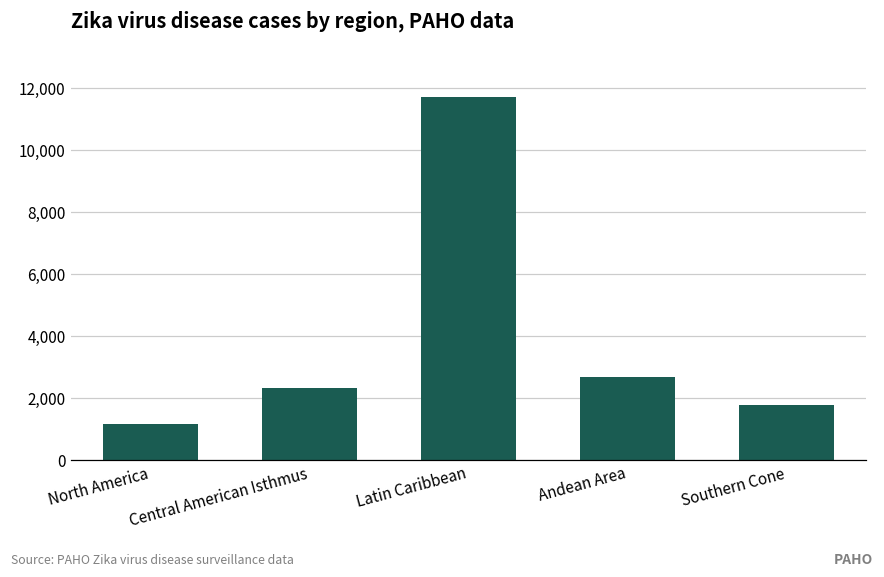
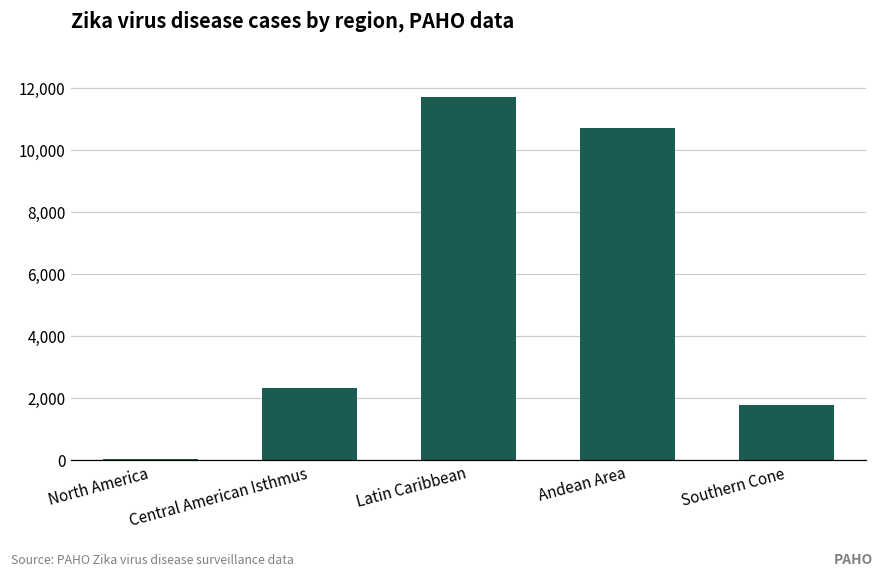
  {
-   "North America": "1,200",
+   "North America": "0",
    "Central American Isthmus": "2,300",
    "Latin Caribbean": "11,700",
-   "Andean Area": "2,700",
+   "Andean Area": "10,700",
    "Southern Cone": "1,800"
  }
